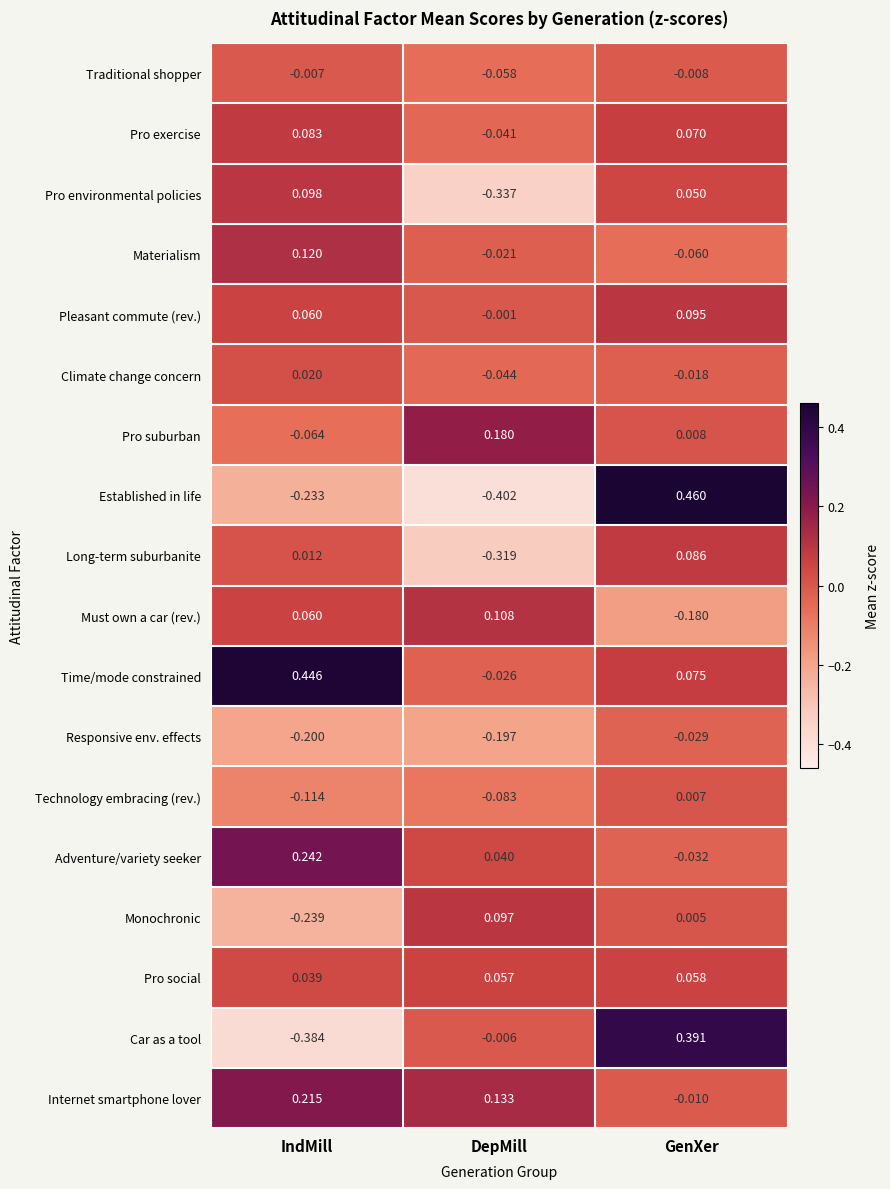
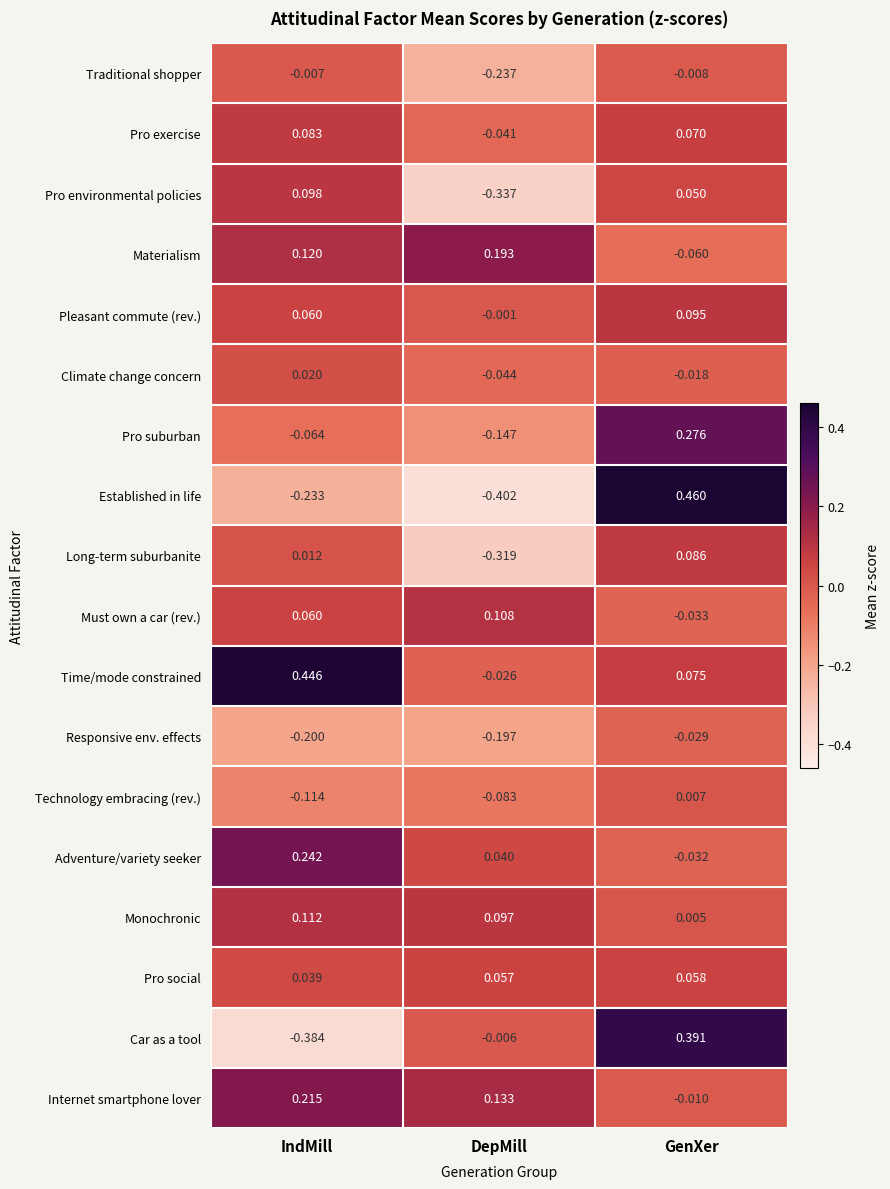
  {
    "Traditional shopper": {
      "IndMill": -0.007,
-     "DepMill": -0.058,
+     "DepMill": -0.237,
      "GenXer": -0.008
    },
    "Pro exercise": {
      "IndMill": 0.083,
      "DepMill": -0.041,
      "GenXer": 0.070
    },
    "Pro environmental policies": {
      "IndMill": 0.098,
      "DepMill": -0.337,
      "GenXer": 0.050
    },
    "Materialism": {
      "IndMill": 0.120,
-     "DepMill": -0.021,
+     "DepMill": 0.193,
      "GenXer": -0.060
    },
    "Pleasant commute (rev.)": {
      "IndMill": 0.060,
      "DepMill": -0.001,
      "GenXer": 0.095
    },
    "Climate change concern": {
      "IndMill": 0.020,
      "DepMill": -0.044,
      "GenXer": -0.018
    },
    "Pro suburban": {
      "IndMill": -0.064,
-     "DepMill": 0.180,
-     "GenXer": 0.008
+     "DepMill": -0.147,
+     "GenXer": 0.276
    },
    "Established in life": {
      "IndMill": -0.233,
      "DepMill": -0.402,
      "GenXer": 0.460
    },
    "Long-term suburbanite": {
      "IndMill": 0.012,
      "DepMill": -0.319,
      "GenXer": 0.086
    },
    "Must own a car (rev.)": {
      "IndMill": 0.060,
      "DepMill": 0.108,
-     "GenXer": -0.180
+     "GenXer": -0.033
    },
    "Time/mode constrained": {
      "IndMill": 0.446,
      "DepMill": -0.026,
      "GenXer": 0.075
    },
    "Responsive env. effects": {
      "IndMill": -0.200,
      "DepMill": -0.197,
      "GenXer": -0.029
    },
    "Technology embracing (rev.)": {
      "IndMill": -0.114,
      "DepMill": -0.083,
      "GenXer": 0.007
    },
    "Adventure/variety seeker": {
      "IndMill": 0.242,
      "DepMill": 0.040,
      "GenXer": -0.032
    },
    "Monochronic": {
-     "IndMill": -0.239,
+     "IndMill": 0.112,
      "DepMill": 0.097,
      "GenXer": 0.005
    },
    "Pro social": {
      "IndMill": 0.039,
      "DepMill": 0.057,
      "GenXer": 0.058
    },
    "Car as a tool": {
      "IndMill": -0.384,
      "DepMill": -0.006,
      "GenXer": 0.391
    },
    "Internet smartphone lover": {
      "IndMill": 0.215,
      "DepMill": 0.133,
      "GenXer": -0.010
    }
  }
